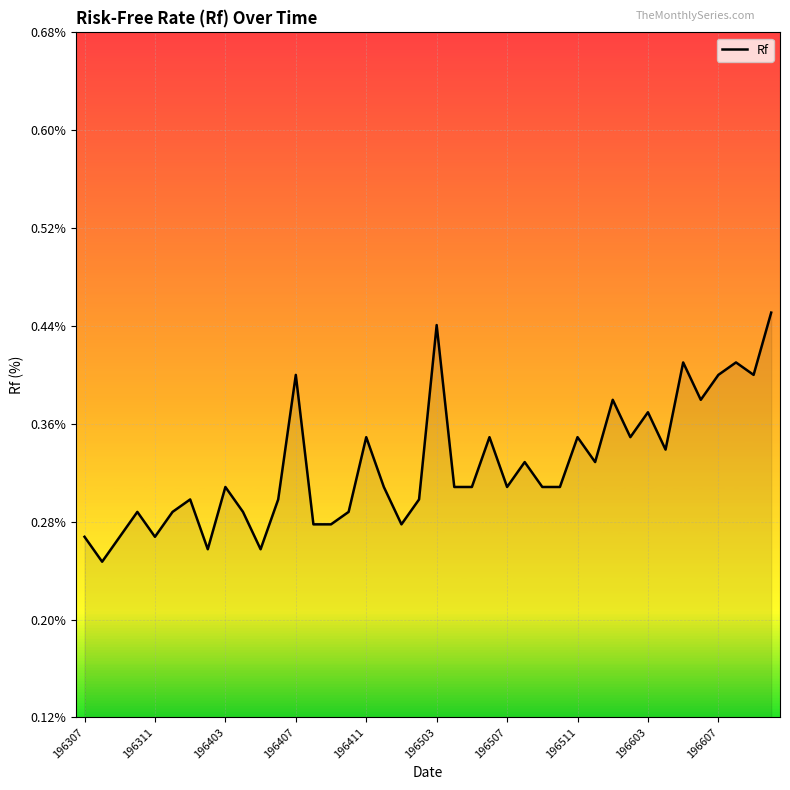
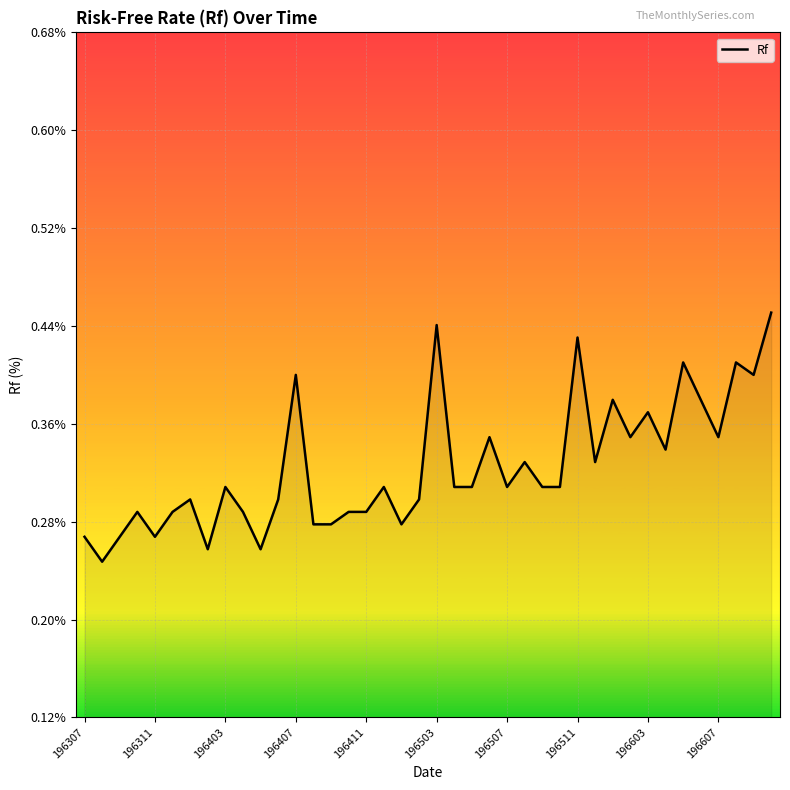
  {
    "196307": "0.27%",
    "196311": "0.27%",
    "196403": "0.31%",
    "196407": "0.40%",
-   "196411": "0.35%",
+   "196411": "0.29%",
    "196503": "0.44%",
    "196507": "0.31%",
-   "196511": "0.35%",
+   "196511": "0.43%",
    "196603": "0.37%",
-   "196607": "0.40%"
+   "196607": "0.35%"
  }
